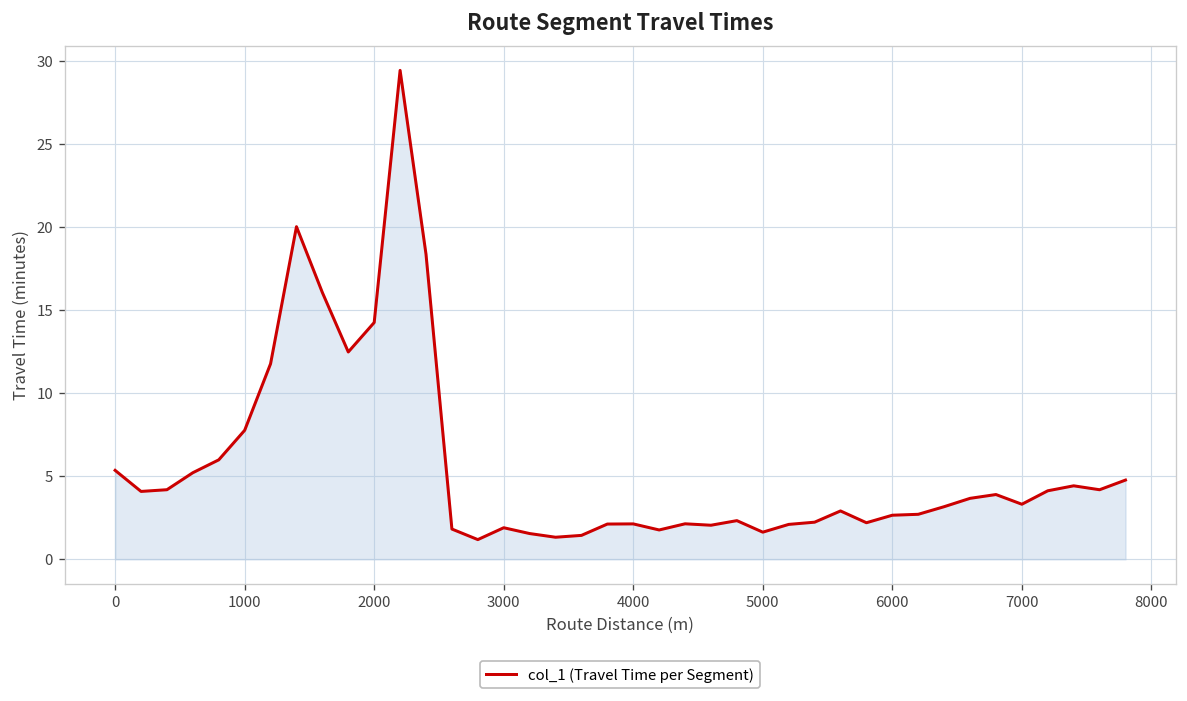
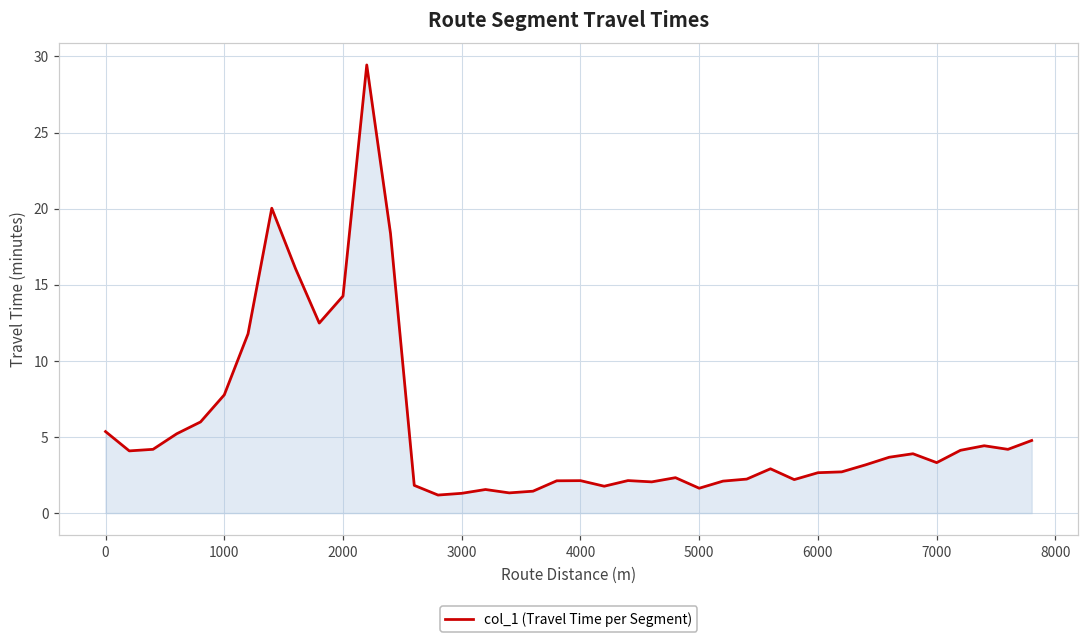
  {
    "0": 5.4,
    "1000": 7.8,
    "2000": 14.3,
-   "3000": 1.9,
+   "3000": 1.3,
    "4000": 2.1,
    "5000": 1.6,
    "6000": 2.7,
    "7000": 3.3
  }
